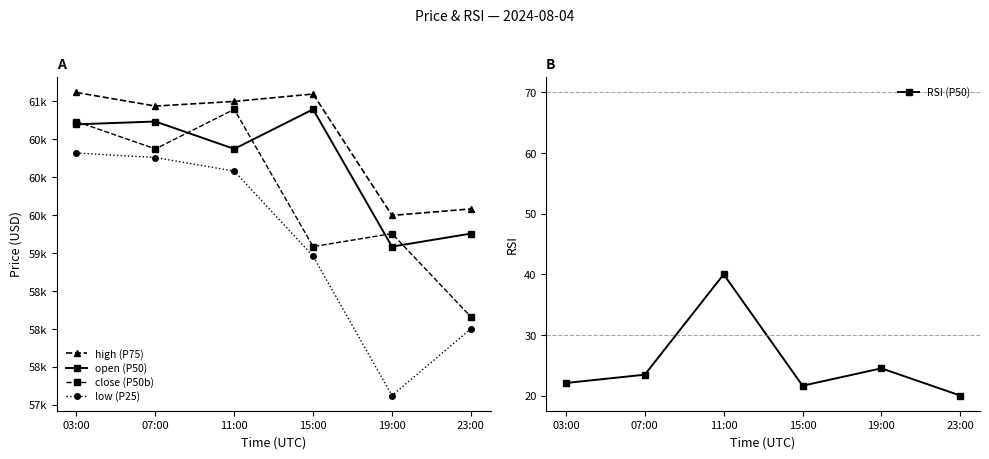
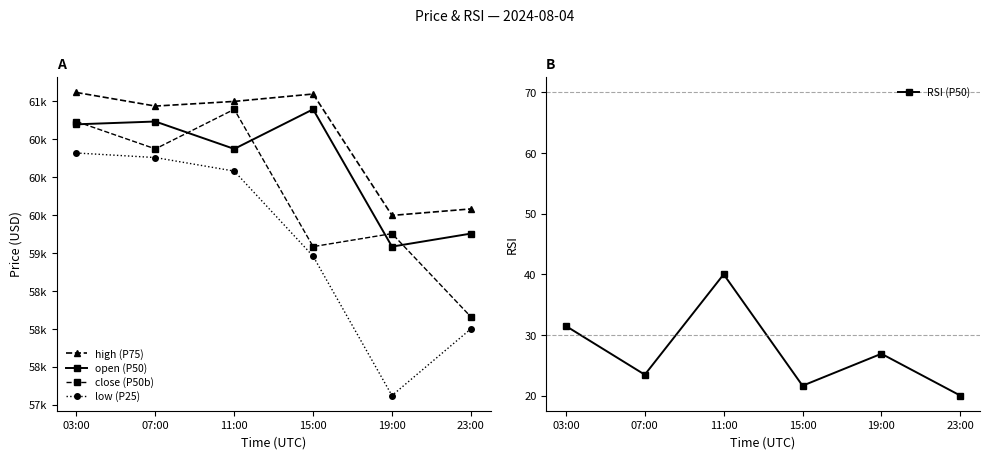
  {
    "B": {
-     "03:00": 22,
+     "03:00": 31,
      "07:00": 23,
      "11:00": 40,
      "15:00": 22,
-     "19:00": 25,
+     "19:00": 27,
      "23:00": 20
    }
  }
